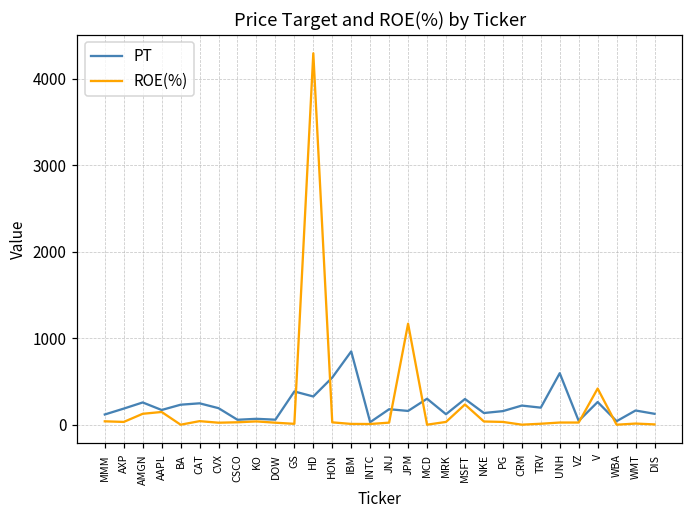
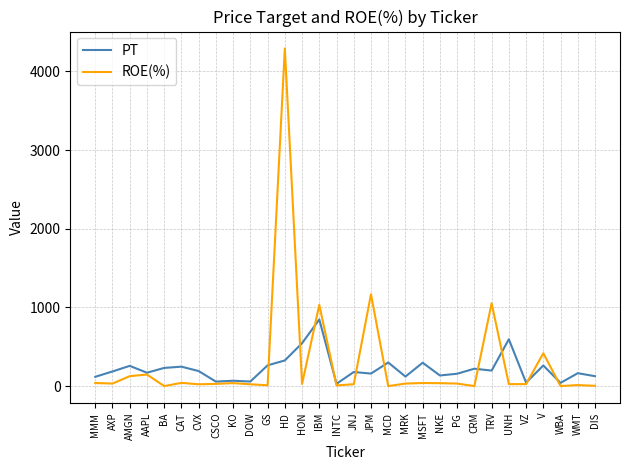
  {
    "PT": {
      "MMM": 100,
      "AXP": 200,
      "AMGN": 300,
      "BA": 200,
      "CAT": 200,
      "CVX": 200,
      "DOW": 100,
-     "GS": 400,
+     "GS": 300,
      "HD": 300,
      "HON": 500,
      "IBM": 800,
      "JNJ": 200,
      "JPM": 200,
      "MCD": 300,
      "MRK": 100,
      "MSFT": 300,
      "NKE": 100,
      "PG": 200,
      "CRM": 200,
      "TRV": 200,
      "UNH": 600,
      "V": 300,
      "WBA": 0,
      "WMT": 200,
      "DIS": 100
    },
    "ROE(%)": {
      "MMM": 0,
      "AXP": 0,
      "AMGN": 100,
      "BA": 0,
      "CAT": 0,
      "CVX": 0,
      "DOW": 0,
      "GS": 0,
      "HD": 4300,
      "HON": 0,
-     "IBM": 0,
+     "IBM": 1000,
      "JNJ": 0,
      "JPM": 1200,
      "MCD": 0,
      "MRK": 0,
-     "MSFT": 200,
+     "MSFT": 0,
      "NKE": 0,
      "PG": 0,
      "CRM": 0,
-     "TRV": 0,
+     "TRV": 1100,
      "UNH": 0,
      "V": 400,
      "WBA": 0,
      "WMT": 0,
      "DIS": 0
    }
  }
